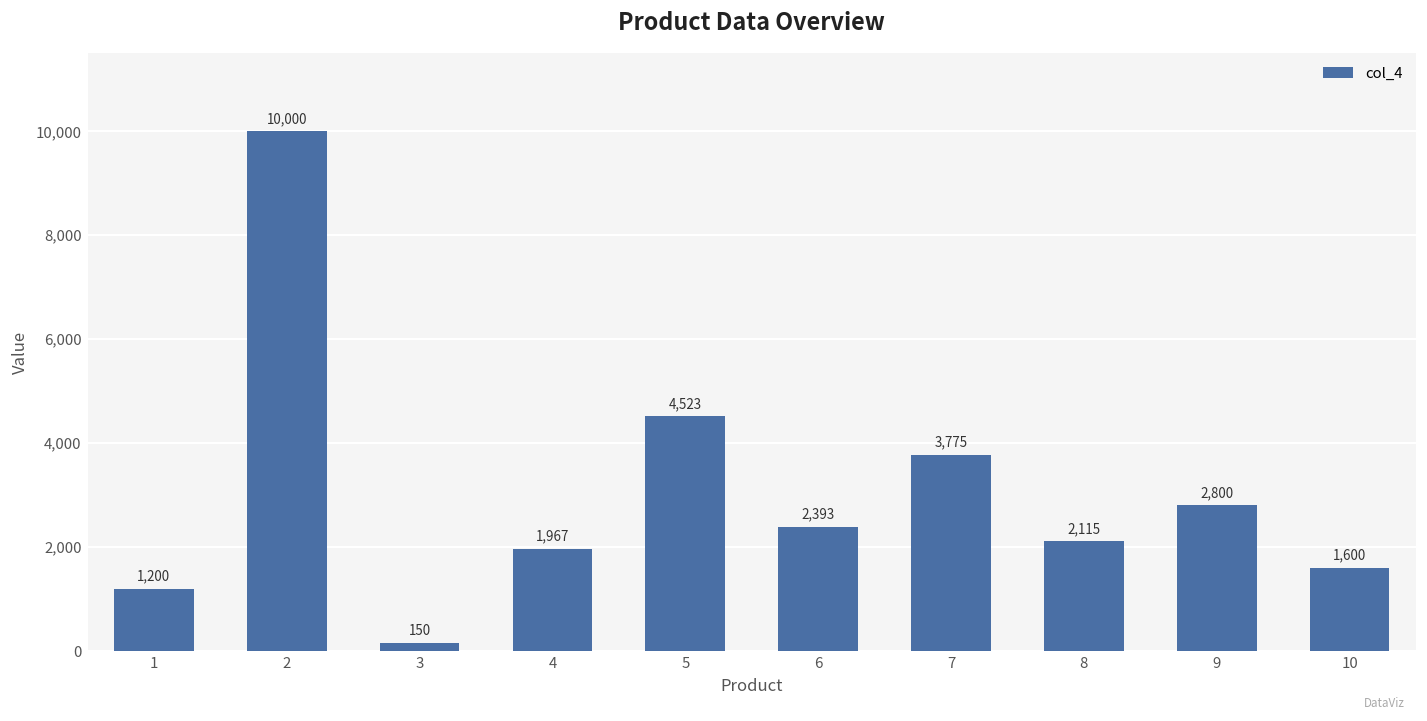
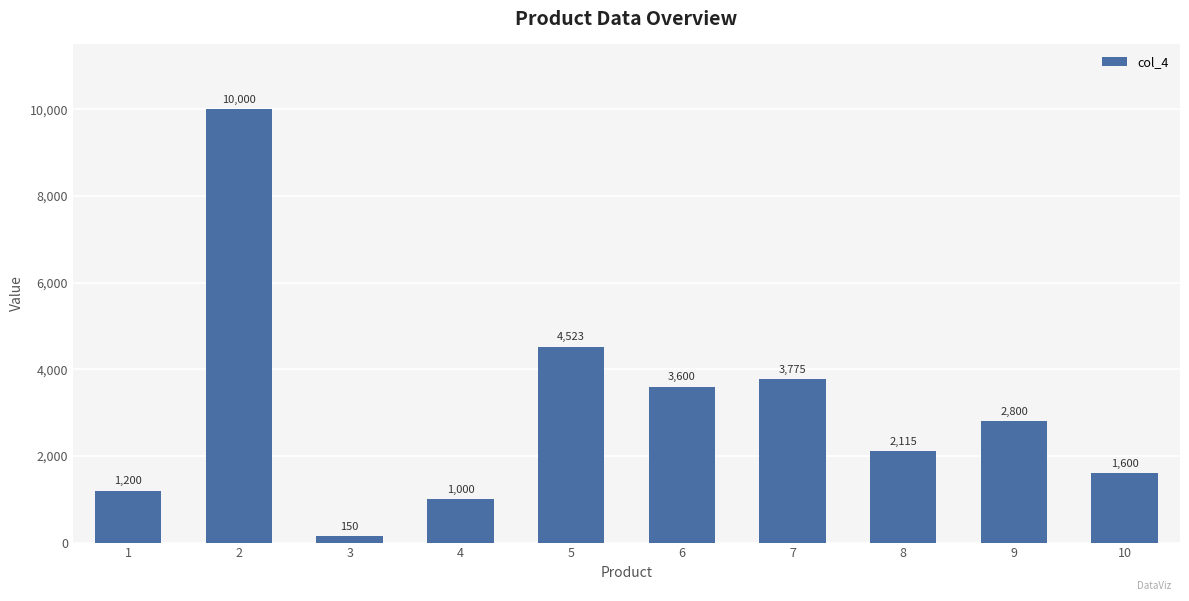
  {
    "1": "1,200",
    "2": "10,000",
    "3": "150",
-   "4": "1,967",
+   "4": "1,000",
    "5": "4,523",
-   "6": "2,393",
+   "6": "3,600",
    "7": "3,775",
    "8": "2,115",
    "9": "2,800",
    "10": "1,600"
  }
